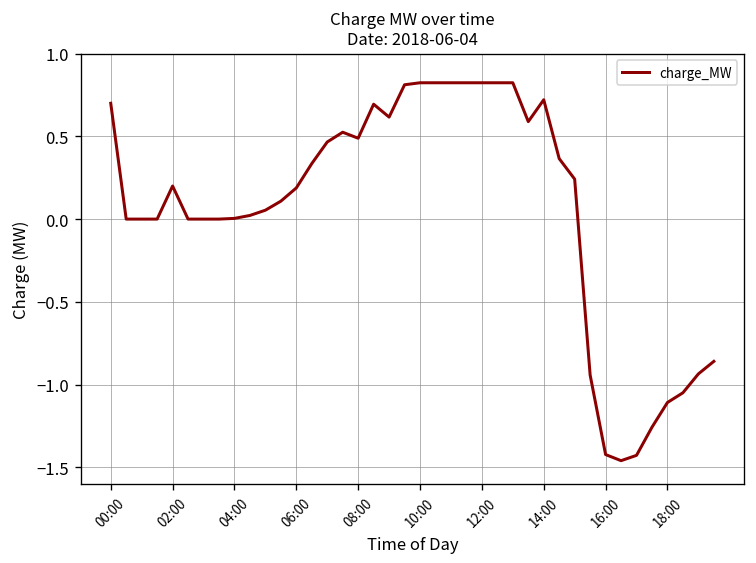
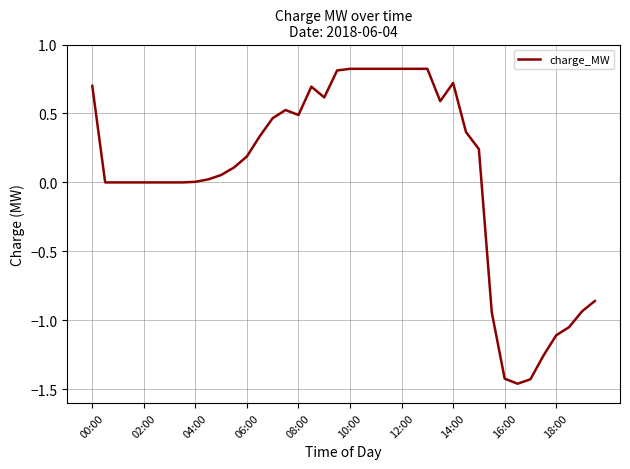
  {
    "00:00": 0.7,
-   "02:00": 0.2,
+   "02:00": 0.0,
    "04:00": 0.0,
    "06:00": 0.2,
    "08:00": 0.5,
    "10:00": 0.82,
    "12:00": 0.82,
    "14:00": 0.72,
    "16:00": -1.42,
    "18:00": -1.1
  }
